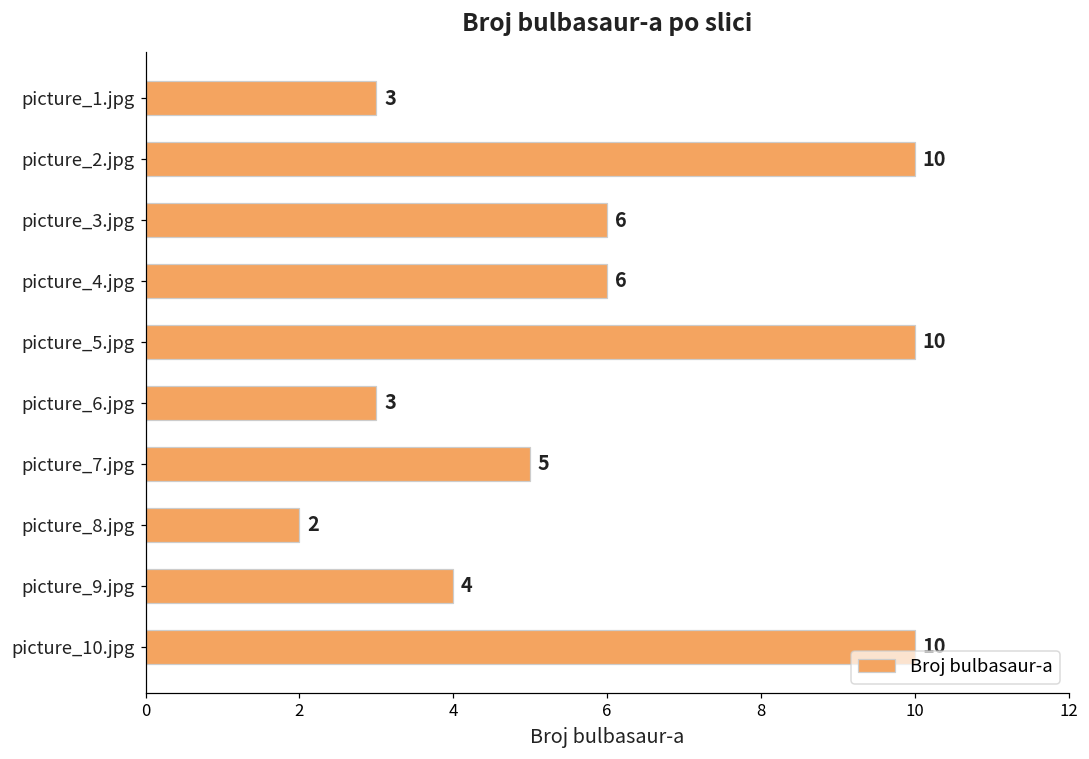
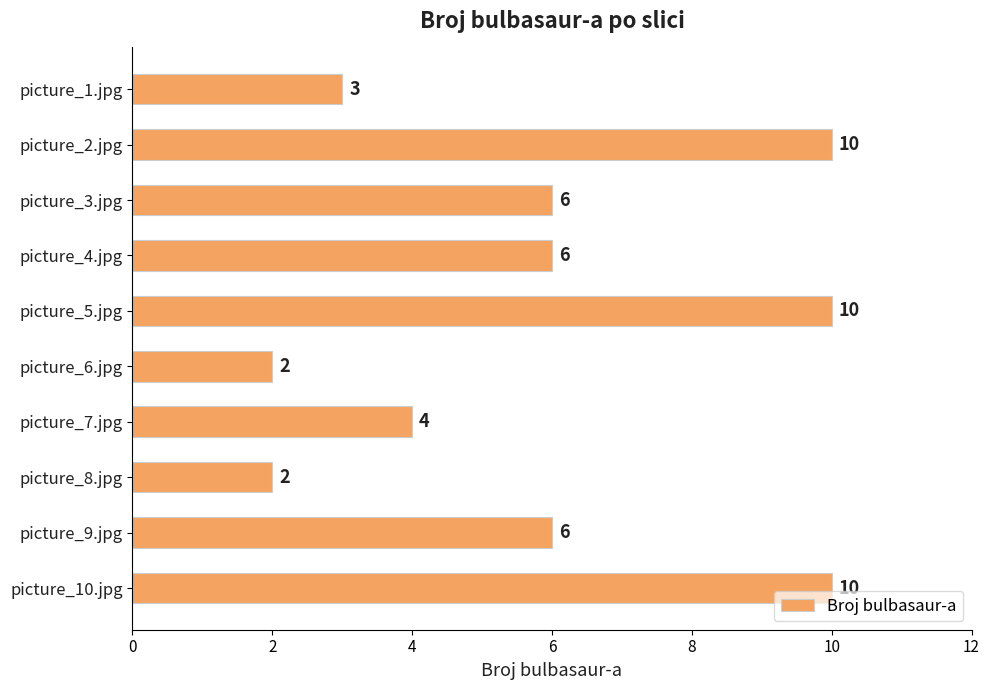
  {
    "picture_1.jpg": 3,
    "picture_2.jpg": 10,
    "picture_3.jpg": 6,
    "picture_4.jpg": 6,
    "picture_5.jpg": 10,
-   "picture_6.jpg": 3,
-   "picture_7.jpg": 5,
+   "picture_6.jpg": 2,
+   "picture_7.jpg": 4,
    "picture_8.jpg": 2,
-   "picture_9.jpg": 4
+   "picture_9.jpg": 6
  }
